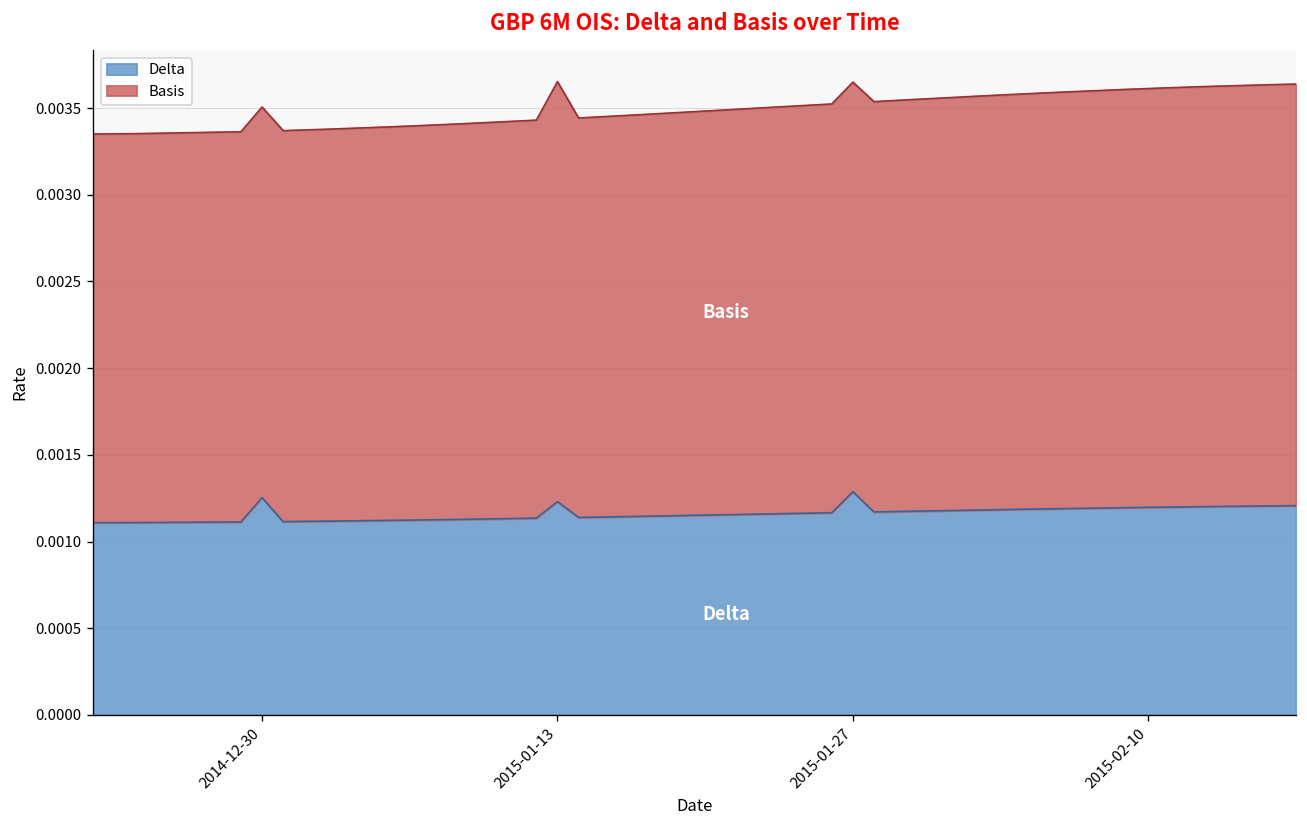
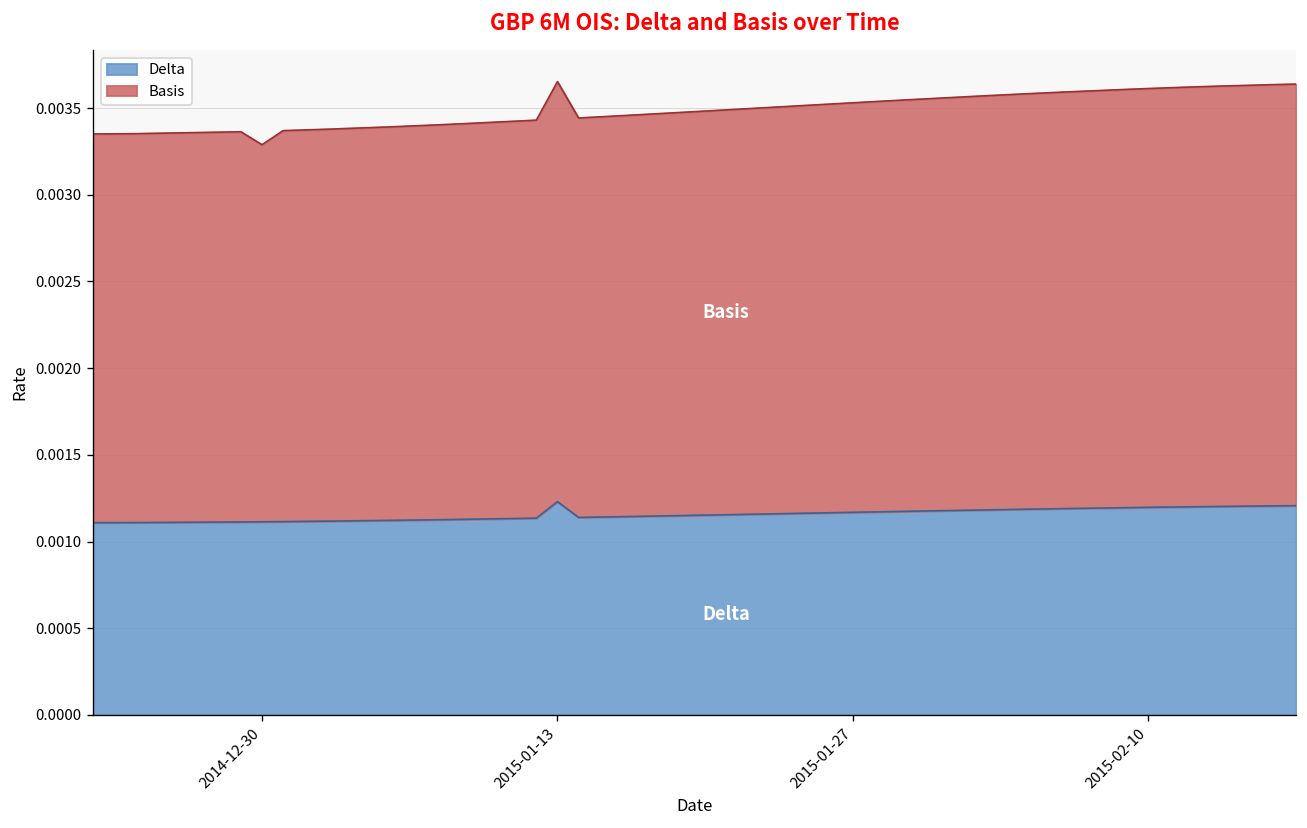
  {
    "Delta": {
-     "2014-12-30": 0.00125,
+     "2014-12-30": 0.00111,
      "2015-01-13": 0.00123,
-     "2015-01-27": 0.00129,
+     "2015-01-27": 0.00117,
      "2015-02-10": 0.00120
    },
    "Basis": {
-     "2014-12-30": 0.00225,
+     "2014-12-30": 0.00217,
      "2015-01-13": 0.00242,
      "2015-01-27": 0.00236,
      "2015-02-10": 0.00242
    }
  }
